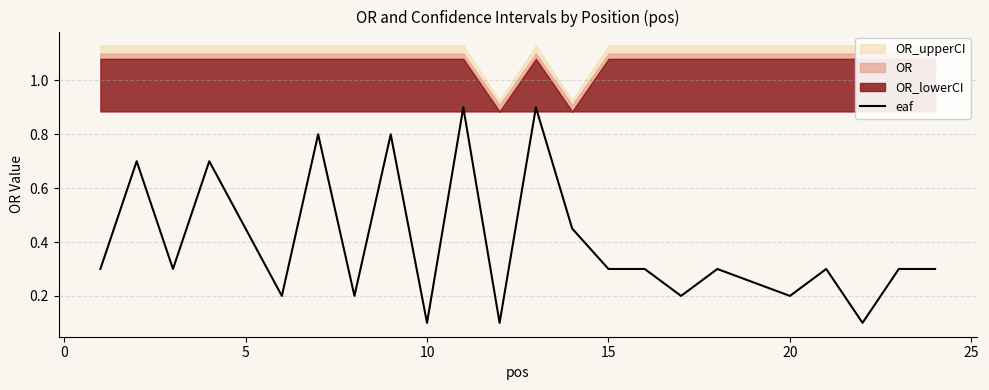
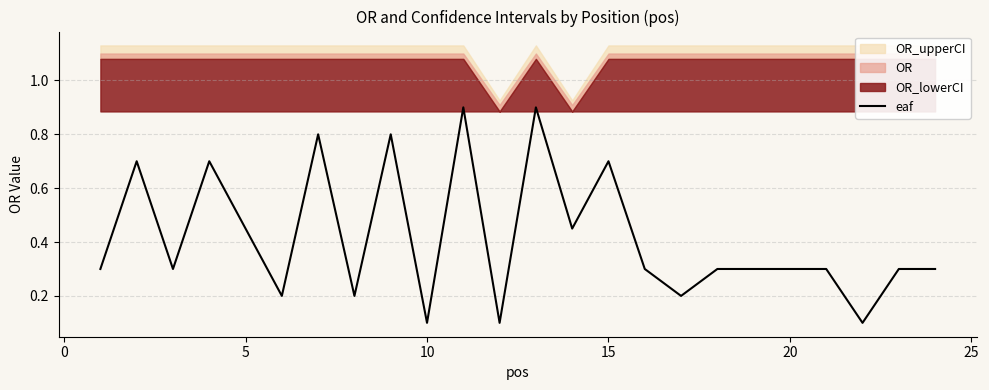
  {
    "eaf": {
      "10": 0.1,
-     "15": 0.3,
-     "20": 0.2
+     "15": 0.7,
+     "20": 0.3
    },
    "OR_lowerCI": {
      "10": 1.08,
      "15": 1.08,
      "20": 1.08
    }
  }
